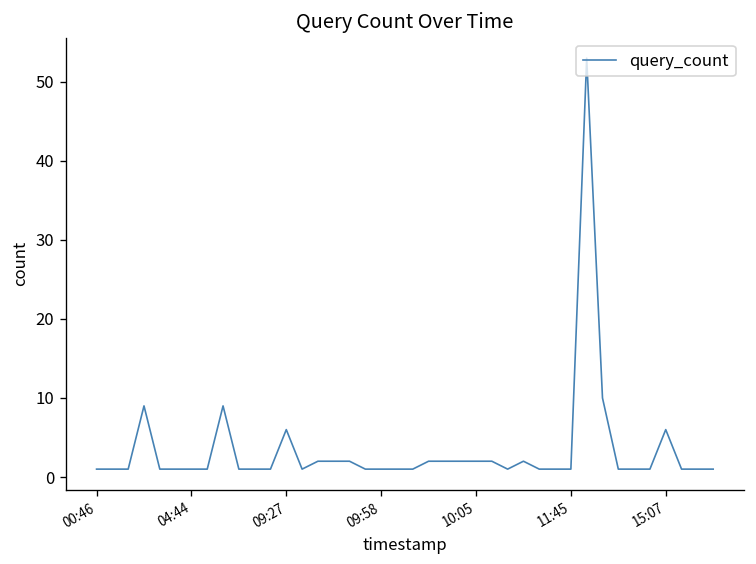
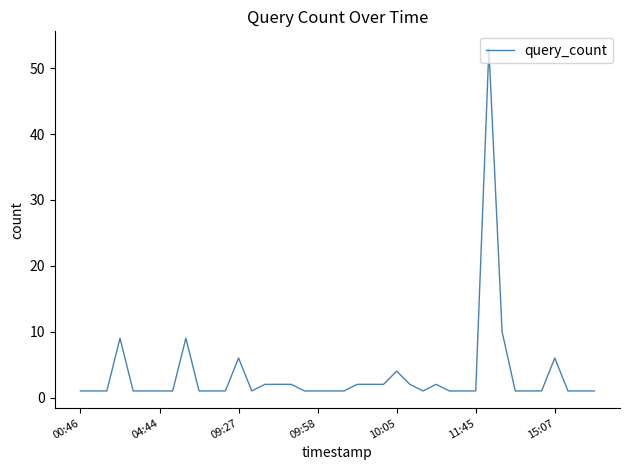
  {
    "00:46": 1,
    "04:44": 1,
    "09:27": 6,
    "09:58": 1,
-   "10:05": 2,
+   "10:05": 4,
    "11:45": 1,
    "15:07": 6
  }
